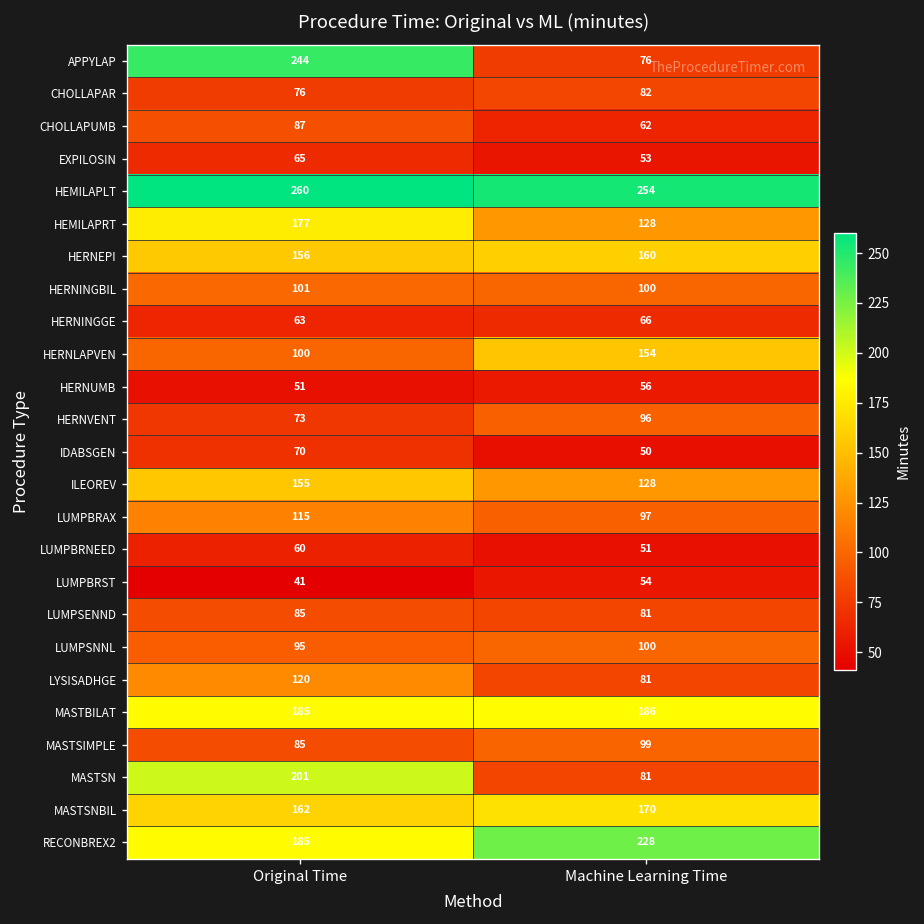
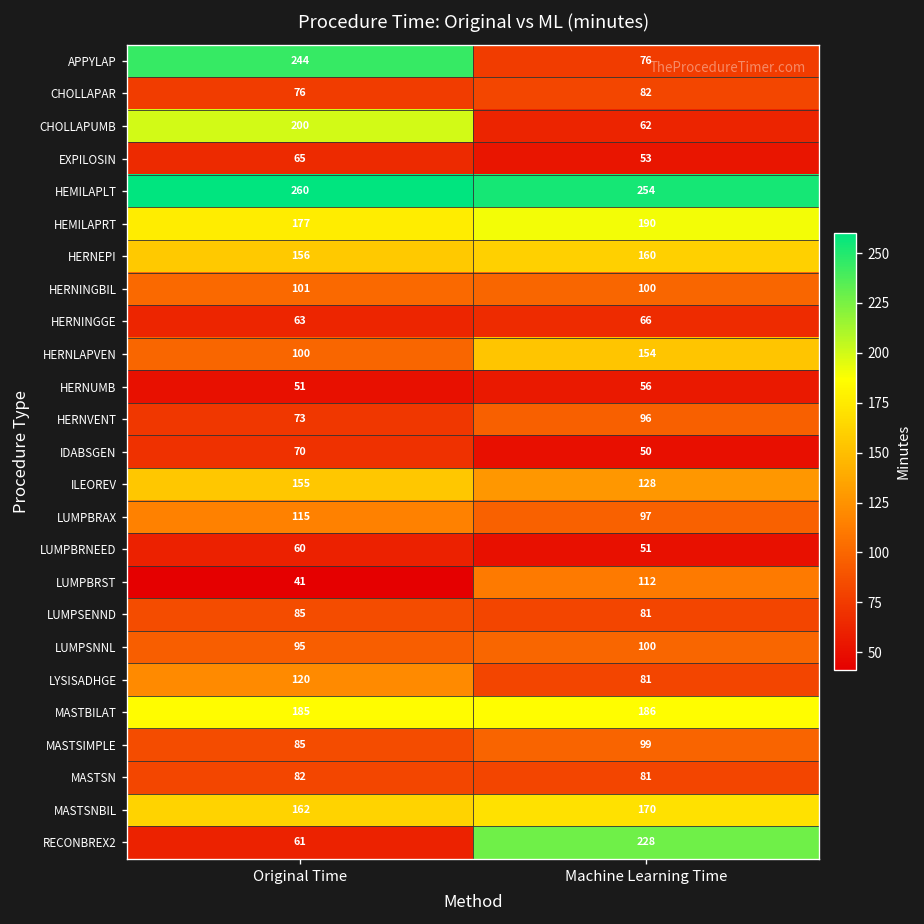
  {
    "APPYLAP": {
      "Original Time": 244
    },
    "CHOLLAPAR": {
      "Original Time": 76,
      "Machine Learning Time": 82
    },
    "CHOLLAPUMB": {
-     "Original Time": 87,
+     "Original Time": 200,
      "Machine Learning Time": 62
    },
    "EXPILOSIN": {
      "Original Time": 65,
      "Machine Learning Time": 53
    },
    "HEMILAPLT": {
      "Original Time": 260,
      "Machine Learning Time": 254
    },
    "HEMILAPRT": {
      "Original Time": 177,
-     "Machine Learning Time": 128
+     "Machine Learning Time": 190
    },
    "HERNEPI": {
      "Original Time": 156,
      "Machine Learning Time": 160
    },
    "HERNINGBIL": {
      "Original Time": 101,
      "Machine Learning Time": 100
    },
    "HERNINGGE": {
      "Original Time": 63,
      "Machine Learning Time": 66
    },
    "HERNLAPVEN": {
      "Original Time": 100,
      "Machine Learning Time": 154
    },
    "HERNUMB": {
      "Original Time": 51,
      "Machine Learning Time": 56
    },
    "HERNVENT": {
      "Original Time": 73,
      "Machine Learning Time": 96
    },
    "IDABSGEN": {
      "Original Time": 70,
      "Machine Learning Time": 50
    },
    "ILEOREV": {
      "Original Time": 155,
      "Machine Learning Time": 128
    },
    "LUMPBRAX": {
      "Original Time": 115,
      "Machine Learning Time": 97
    },
    "LUMPBRNEED": {
      "Original Time": 60,
      "Machine Learning Time": 51
    },
    "LUMPBRST": {
      "Original Time": 41,
-     "Machine Learning Time": 54
+     "Machine Learning Time": 112
    },
    "LUMPSENND": {
      "Original Time": 85,
      "Machine Learning Time": 81
    },
    "LUMPSNNL": {
      "Original Time": 95,
      "Machine Learning Time": 100
    },
    "LYSISADHGE": {
      "Original Time": 120,
      "Machine Learning Time": 81
    },
    "MASTBILAT": {
      "Original Time": 185,
      "Machine Learning Time": 186
    },
    "MASTSIMPLE": {
      "Original Time": 85,
      "Machine Learning Time": 99
    },
    "MASTSN": {
-     "Original Time": 201,
+     "Original Time": 82,
      "Machine Learning Time": 81
    },
    "MASTSNBIL": {
      "Original Time": 162,
      "Machine Learning Time": 170
    },
    "RECONBREX2": {
-     "Original Time": 185,
+     "Original Time": 61,
      "Machine Learning Time": 228
    }
  }
